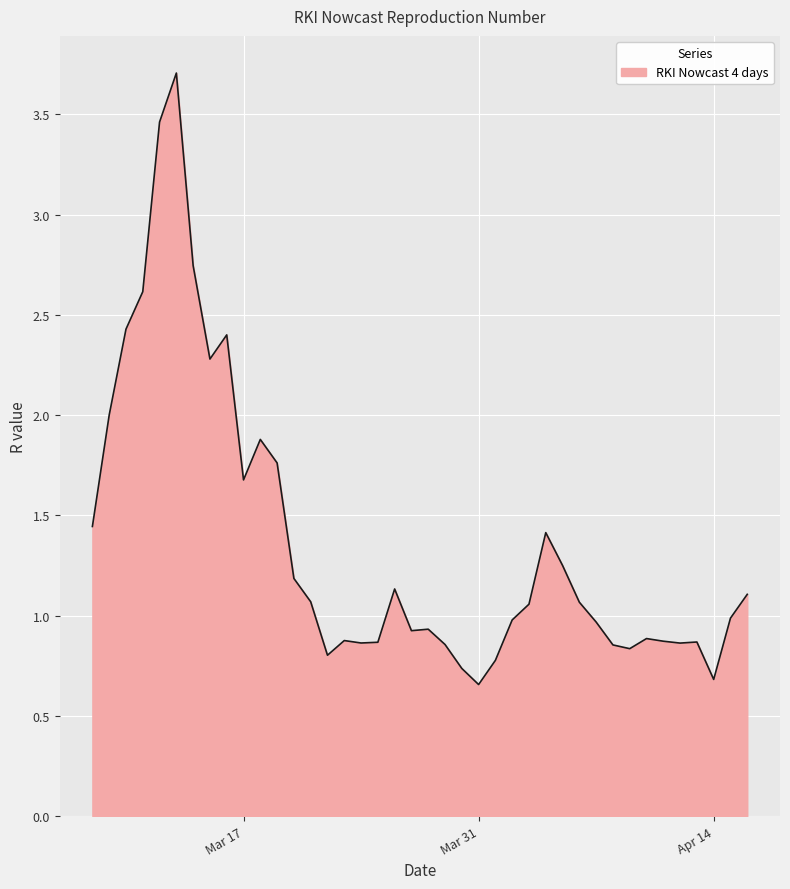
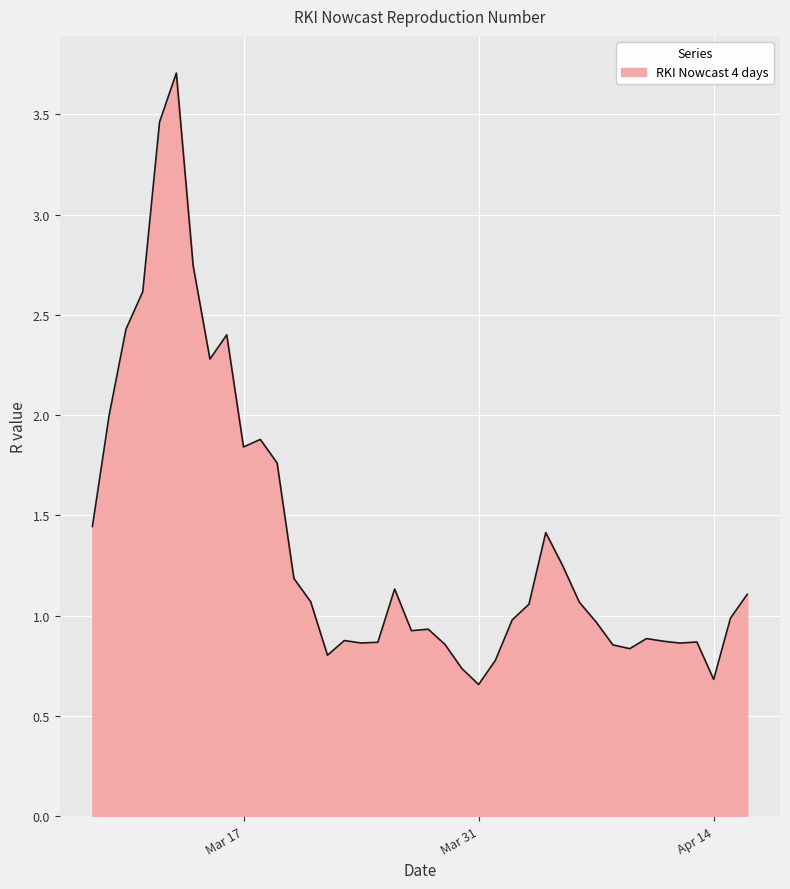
  {
-   "Mar 17": 1.68,
+   "Mar 17": 1.84,
    "Mar 31": 0.66,
    "Apr 14": 0.68
  }
